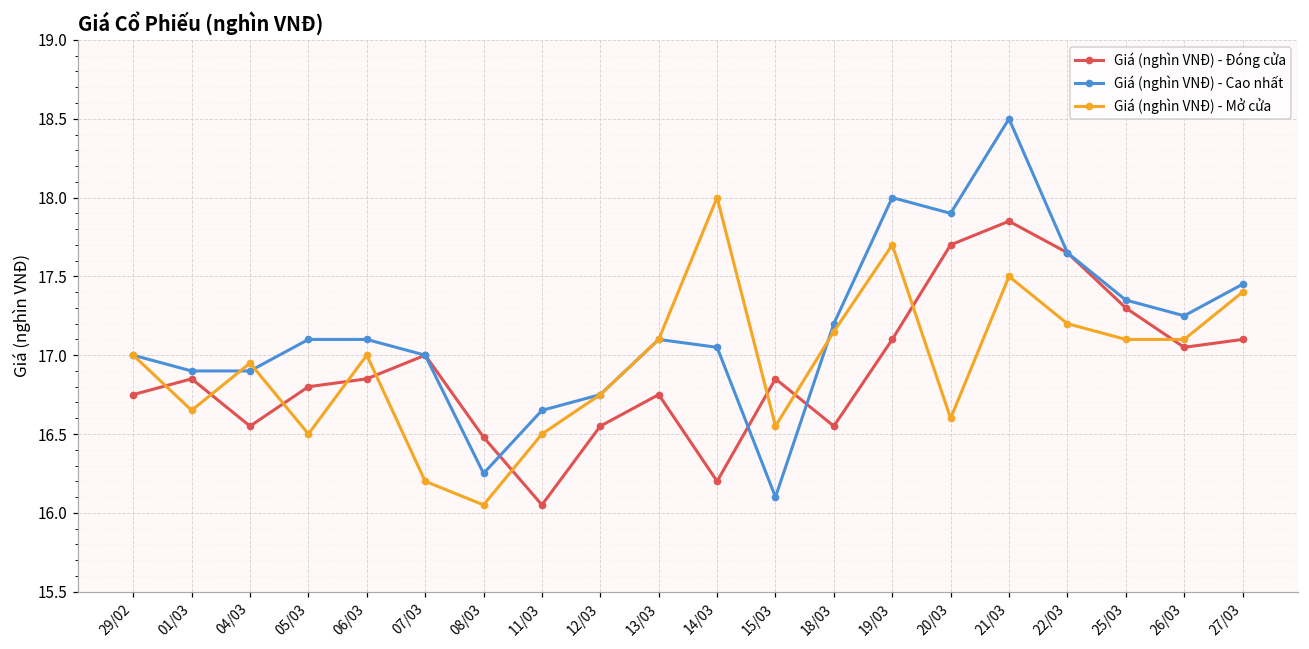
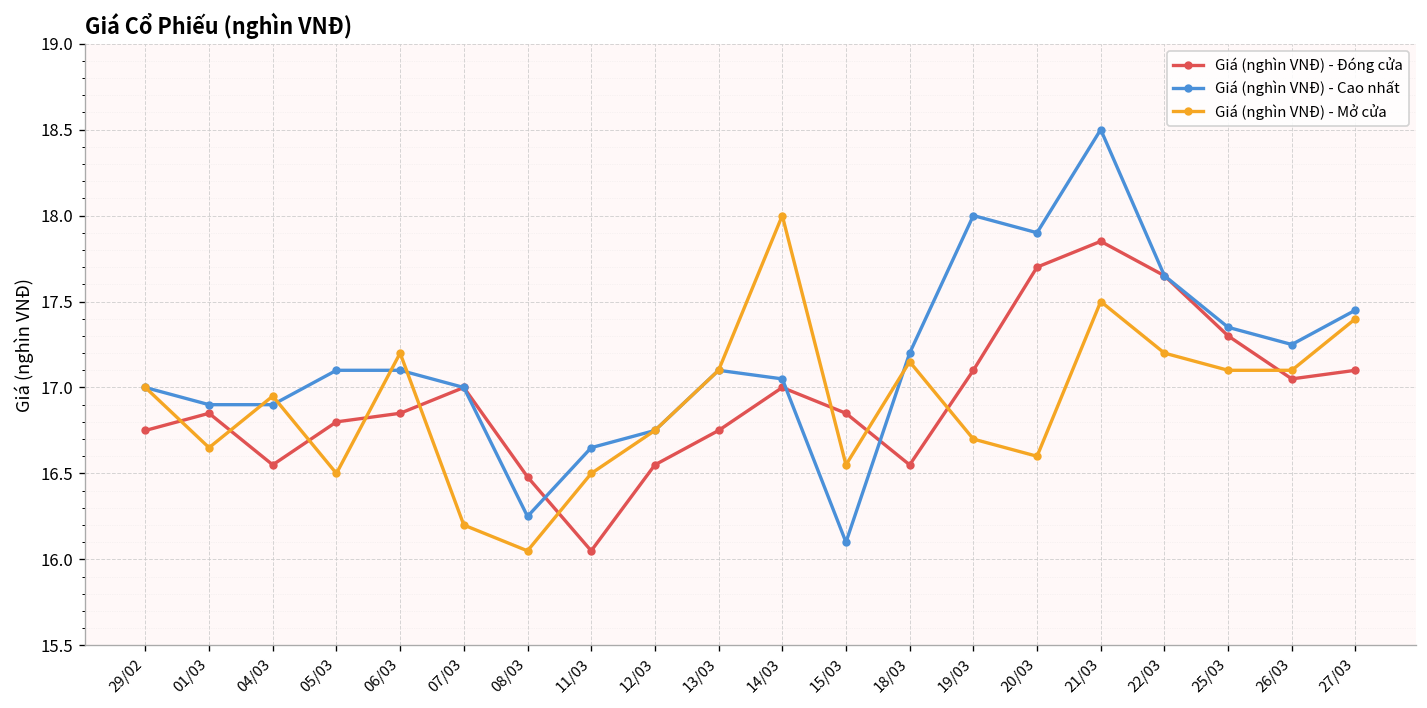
  {
    "Giá (nghìn VNĐ) - Đóng cửa": {
      "29/02": 16.75,
      "01/03": 16.85,
      "04/03": 16.55,
      "05/03": 16.8,
      "06/03": 16.85,
      "08/03": 16.48,
      "11/03": 16.05,
      "12/03": 16.55,
      "13/03": 16.75,
-     "14/03": 16.2,
+     "14/03": 17.0,
      "15/03": 16.85,
      "18/03": 16.55,
      "19/03": 17.1,
      "20/03": 17.7,
      "21/03": 17.85,
      "25/03": 17.3,
      "26/03": 17.05,
      "27/03": 17.1
    },
    "Giá (nghìn VNĐ) - Cao nhất": {
      "01/03": 16.9,
      "04/03": 16.9,
      "05/03": 17.1,
      "06/03": 17.1,
      "08/03": 16.25,
      "11/03": 16.65,
      "14/03": 17.05,
      "15/03": 16.1,
      "18/03": 17.2,
      "19/03": 18.0,
      "20/03": 17.9,
      "21/03": 18.5,
      "25/03": 17.35,
      "26/03": 17.25,
      "27/03": 17.45
    },
    "Giá (nghìn VNĐ) - Mở cửa": {
      "01/03": 16.65,
      "04/03": 16.95,
      "05/03": 16.5,
-     "06/03": 17.0,
+     "06/03": 17.2,
      "07/03": 16.2,
      "08/03": 16.05,
      "11/03": 16.5,
      "14/03": 18.0,
      "15/03": 16.55,
      "18/03": 17.15,
-     "19/03": 17.7,
+     "19/03": 16.7,
      "20/03": 16.6,
      "21/03": 17.5,
      "22/03": 17.2,
      "25/03": 17.1,
      "26/03": 17.1,
      "27/03": 17.4
    }
  }
